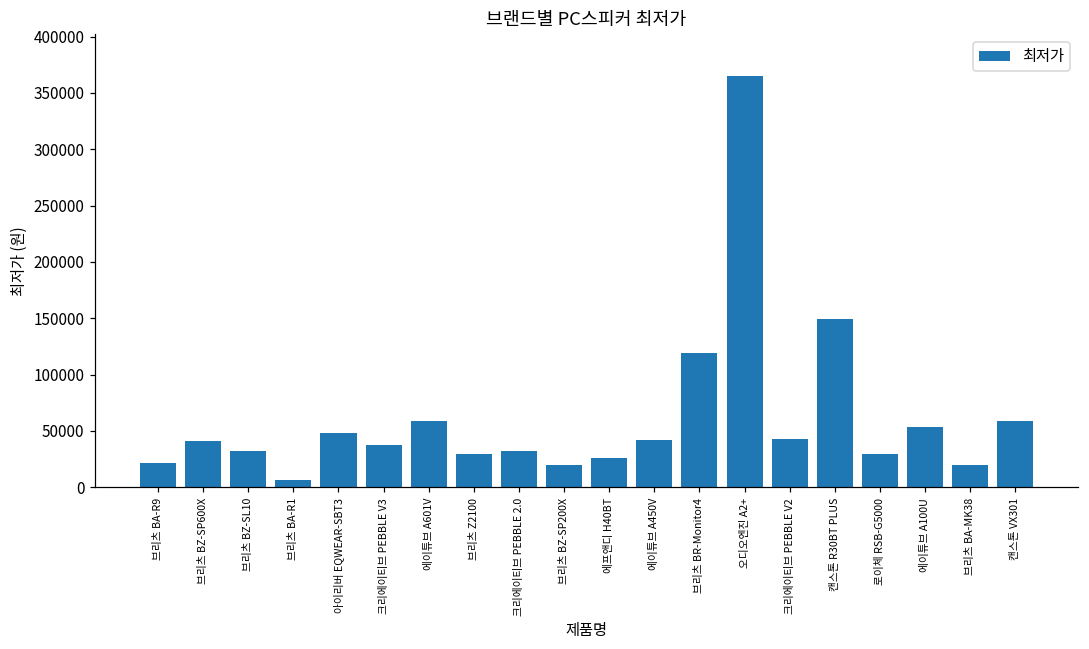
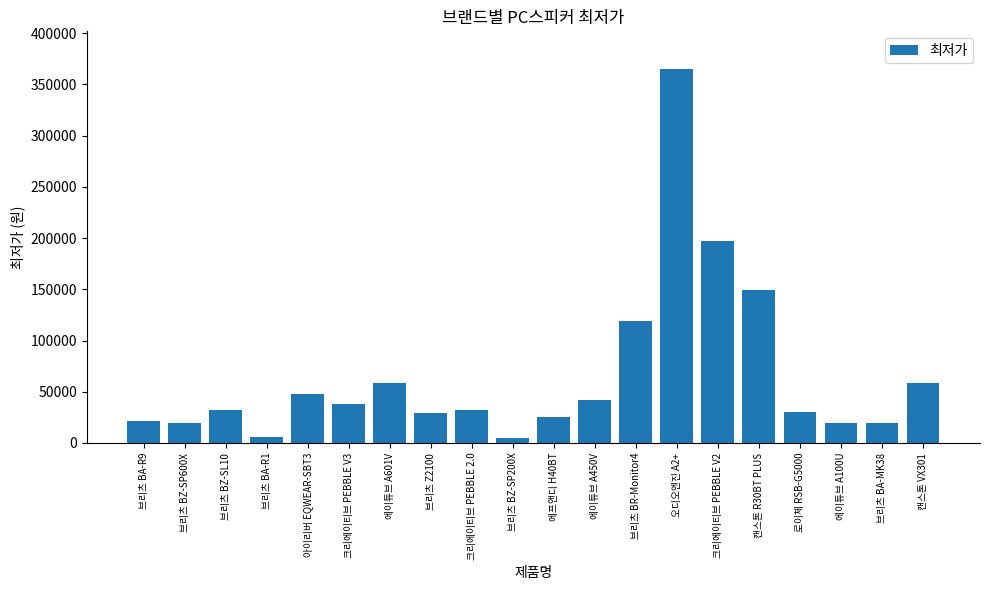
  {
    "브리츠 BA-R9": 22000,
-   "브리츠 BZ-SP600X": 41000,
+   "브리츠 BZ-SP600X": 19000,
    "브리츠 BZ-SL10": 32000,
    "브리츠 BA-R1": 6000,
    "아이리버 EQWEAR-SBT3": 48000,
    "크리에이티브 PEBBLE V3": 38000,
    "에이튜브 A601V": 59000,
    "브리츠 Z2100": 29000,
    "크리에이티브 PEBBLE 2.0": 32000,
-   "브리츠 BZ-SP200X": 20000,
+   "브리츠 BZ-SP200X": 4000,
    "에프앤디 H40BT": 26000,
    "에이튜브 A450V": 42000,
    "브리츠 BR-Monitor4": 119000,
    "오디오엔진 A2+": 365000,
-   "크리에이티브 PEBBLE V2": 43000,
+   "크리에이티브 PEBBLE V2": 197000,
    "캔스톤 R30BT PLUS": 149000,
    "로이체 RSB-G5000": 30000,
-   "에이튜브 A100U": 53000,
+   "에이튜브 A100U": 20000,
    "브리츠 BA-MK38": 20000,
    "캔스톤 VX301": 59000
  }
